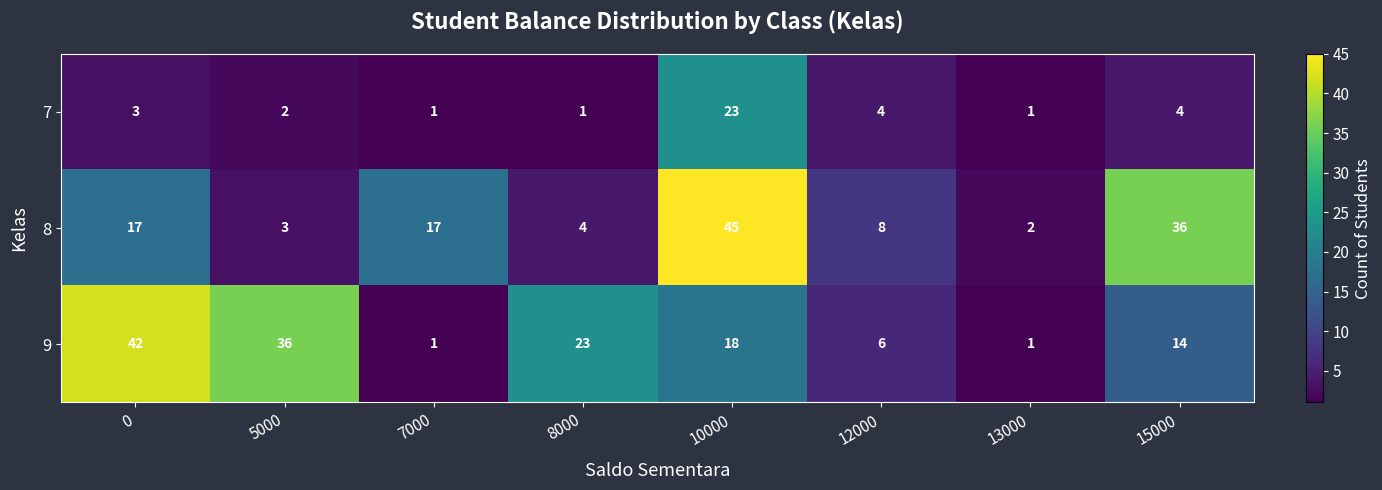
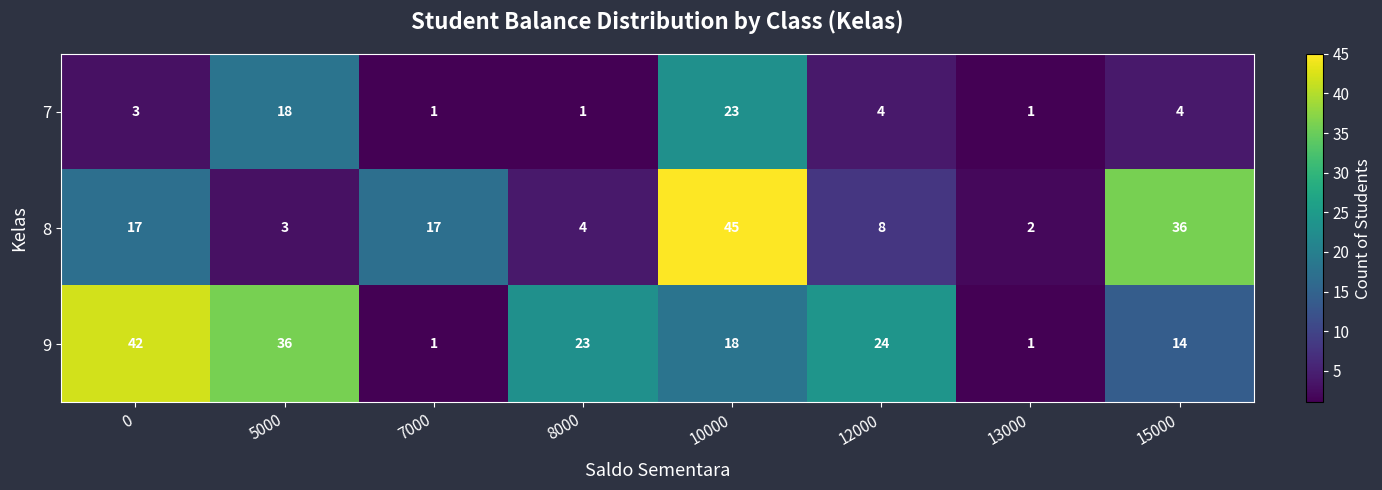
  {
    "7": {
      "0": 3,
-     "5000": 2,
+     "5000": 18,
      "7000": 1,
      "8000": 1,
      "10000": 23,
      "12000": 4,
      "13000": 1,
      "15000": 4
    },
    "8": {
      "0": 17,
      "5000": 3,
      "7000": 17,
      "8000": 4,
      "10000": 45,
      "12000": 8,
      "13000": 2,
      "15000": 36
    },
    "9": {
      "0": 42,
      "5000": 36,
      "7000": 1,
      "8000": 23,
      "10000": 18,
-     "12000": 6,
+     "12000": 24,
      "13000": 1,
      "15000": 14
    }
  }
